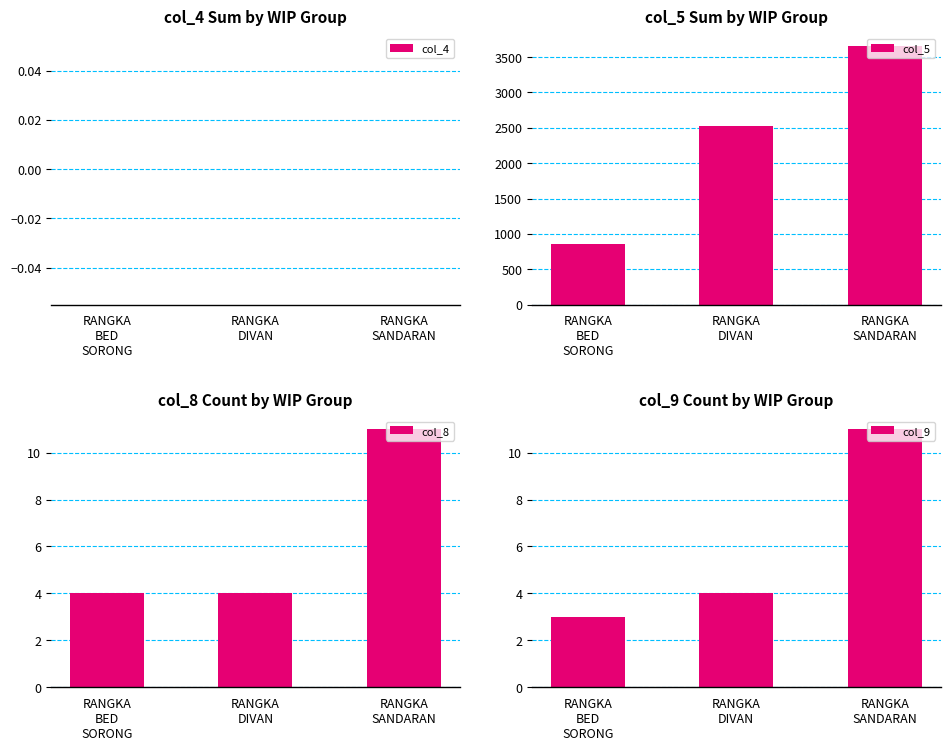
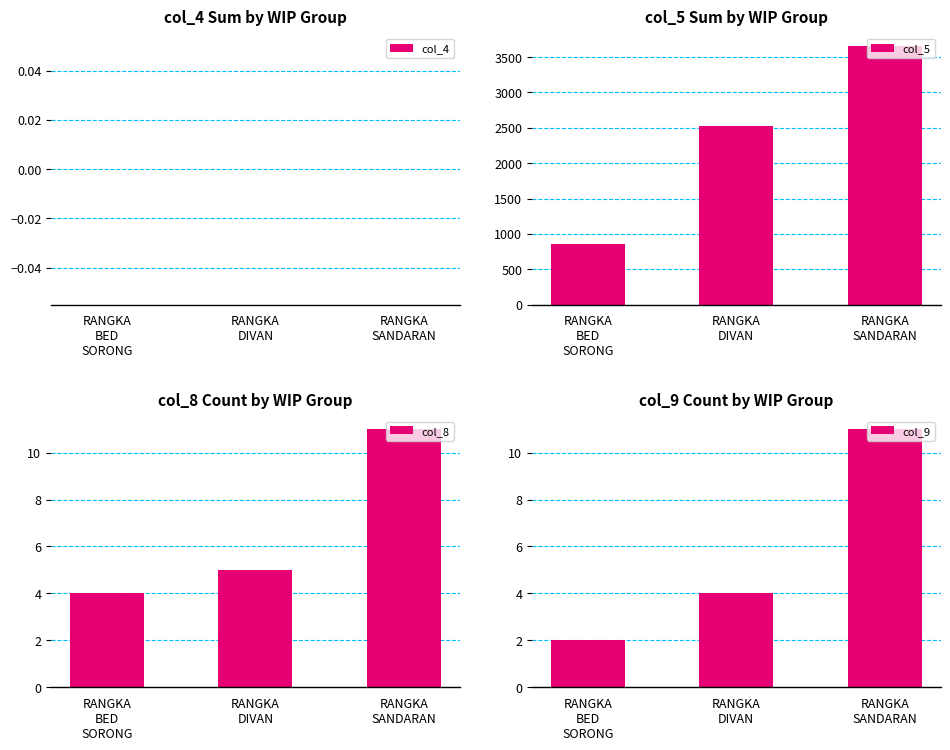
  {
    "col_4 Sum by WIP Group": {
      "RANGKA BED SORONG": 0.000,
      "RANGKA DIVAN": 0.000,
      "RANGKA SANDARAN": 0.000
    },
    "col_5 Sum by WIP Group": {
      "RANGKA BED SORONG": 900,
      "RANGKA DIVAN": 2500
    },
    "col_8 Count by WIP Group": {
      "RANGKA BED SORONG": 4,
-     "RANGKA DIVAN": 4
+     "RANGKA DIVAN": 5
    },
    "col_9 Count by WIP Group": {
-     "RANGKA BED SORONG": 3,
+     "RANGKA BED SORONG": 2,
      "RANGKA DIVAN": 4
    }
  }
